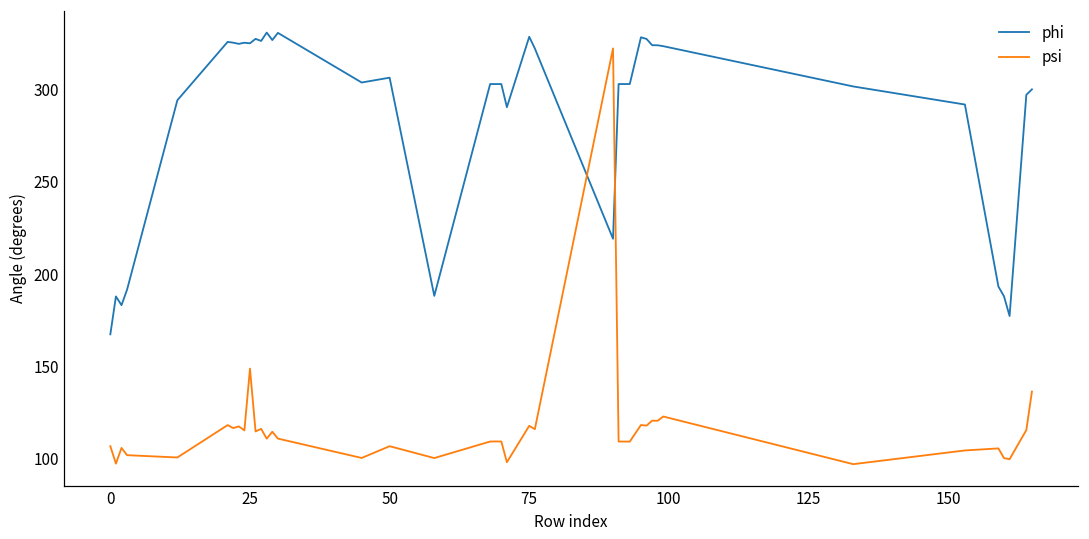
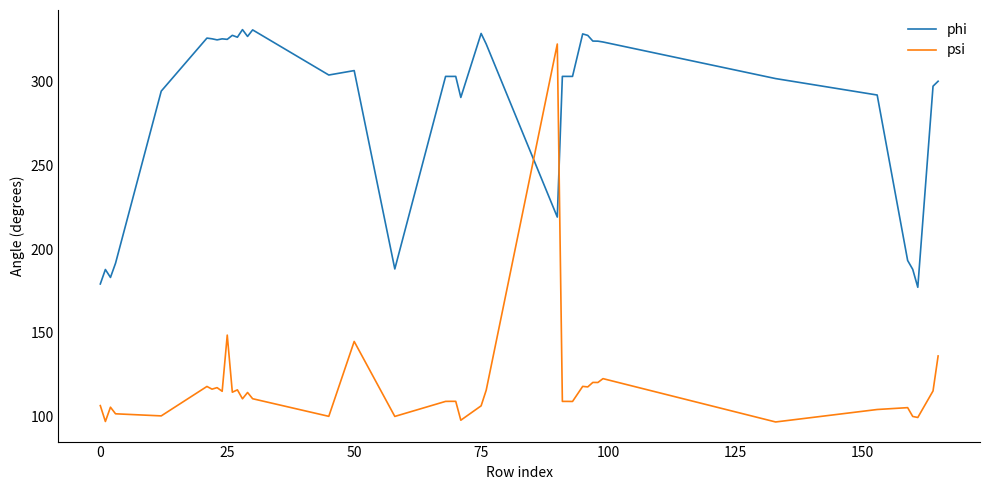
  {
    "phi": {
-     "0": 167,
+     "0": 179,
      "25": 325,
      "50": 307,
      "75": 329
    },
    "psi": {
      "0": 107,
      "25": 149,
-     "50": 107,
-     "75": 118
+     "50": 145,
+     "75": 106
    }
  }
